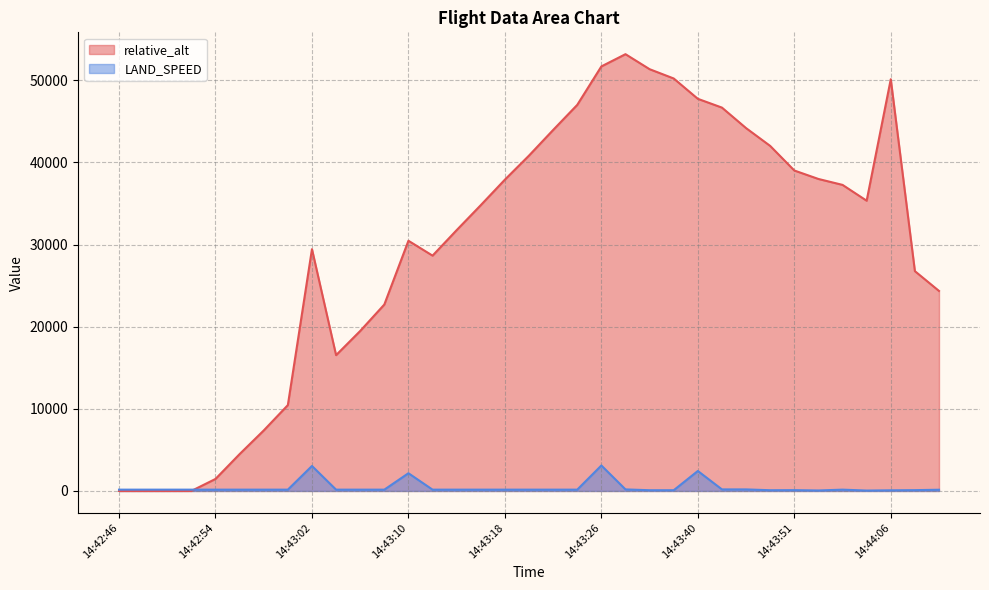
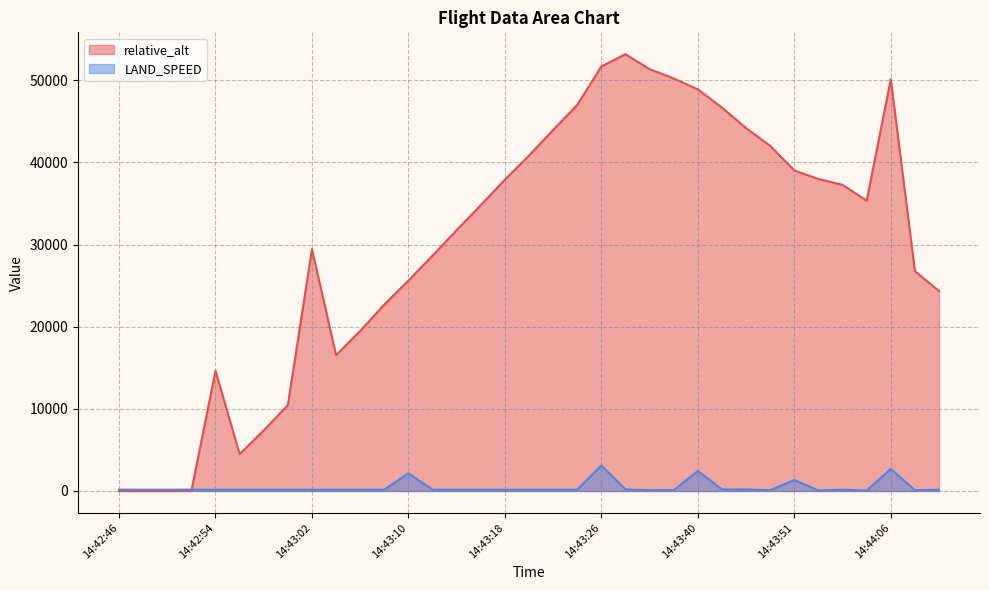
  {
    "relative_alt": {
-     "14:42:54": 1000,
+     "14:42:54": 15000,
      "14:43:02": 29000,
-     "14:43:10": 30000,
+     "14:43:10": 26000,
      "14:43:18": 38000,
      "14:43:26": 52000,
-     "14:43:40": 48000,
+     "14:43:40": 49000,
      "14:43:51": 39000,
      "14:44:06": 50000
    },
    "LAND_SPEED": {
      "14:42:54": 0,
-     "14:43:02": 3000,
+     "14:43:02": 0,
      "14:43:10": 2000,
      "14:43:18": 0,
      "14:43:26": 3000,
      "14:43:40": 2000,
-     "14:43:51": 0,
-     "14:44:06": 0
+     "14:43:51": 1000,
+     "14:44:06": 3000
    }
  }
